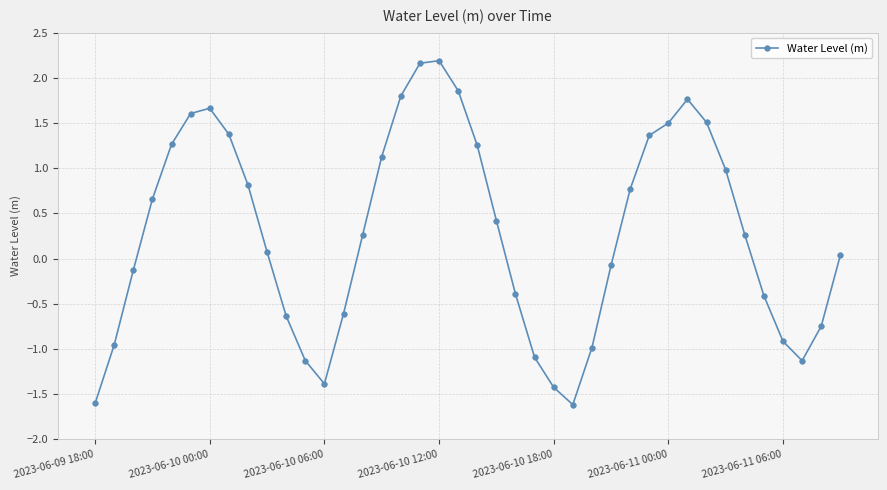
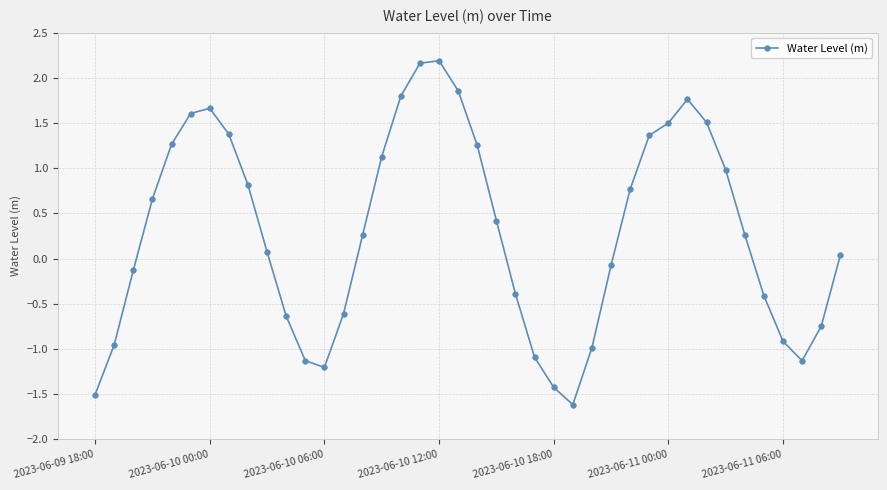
  {
-   "2023-06-09 18:00": -1.6,
+   "2023-06-09 18:00": -1.5,
    "2023-06-10 00:00": 1.7,
-   "2023-06-10 06:00": -1.4,
+   "2023-06-10 06:00": -1.2,
    "2023-06-10 12:00": 2.2,
    "2023-06-10 18:00": -1.4,
    "2023-06-11 00:00": 1.5,
    "2023-06-11 06:00": -0.9
  }
